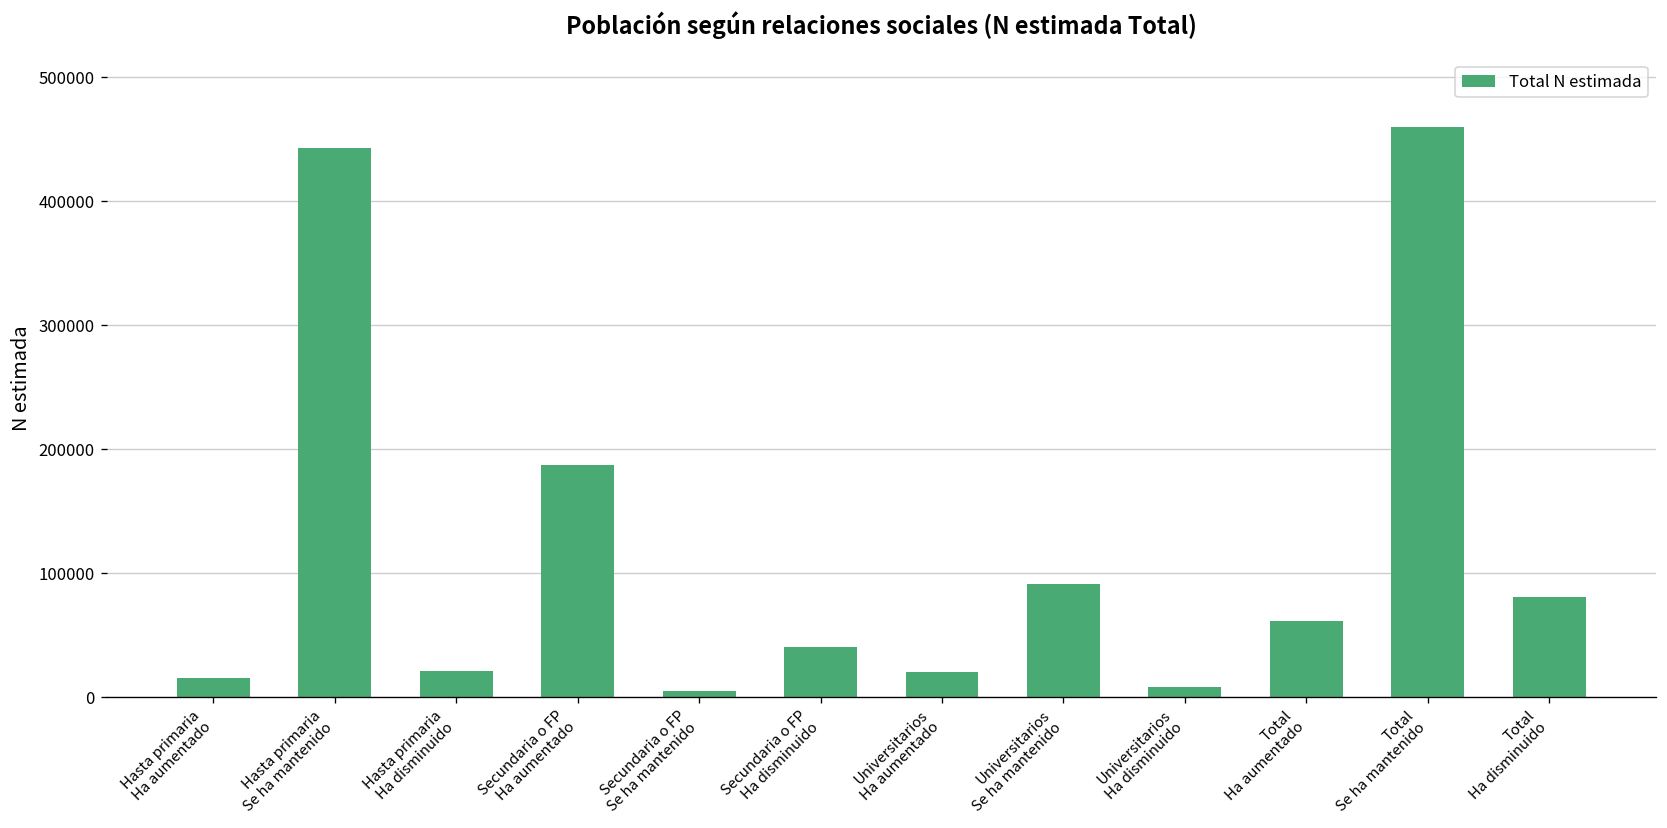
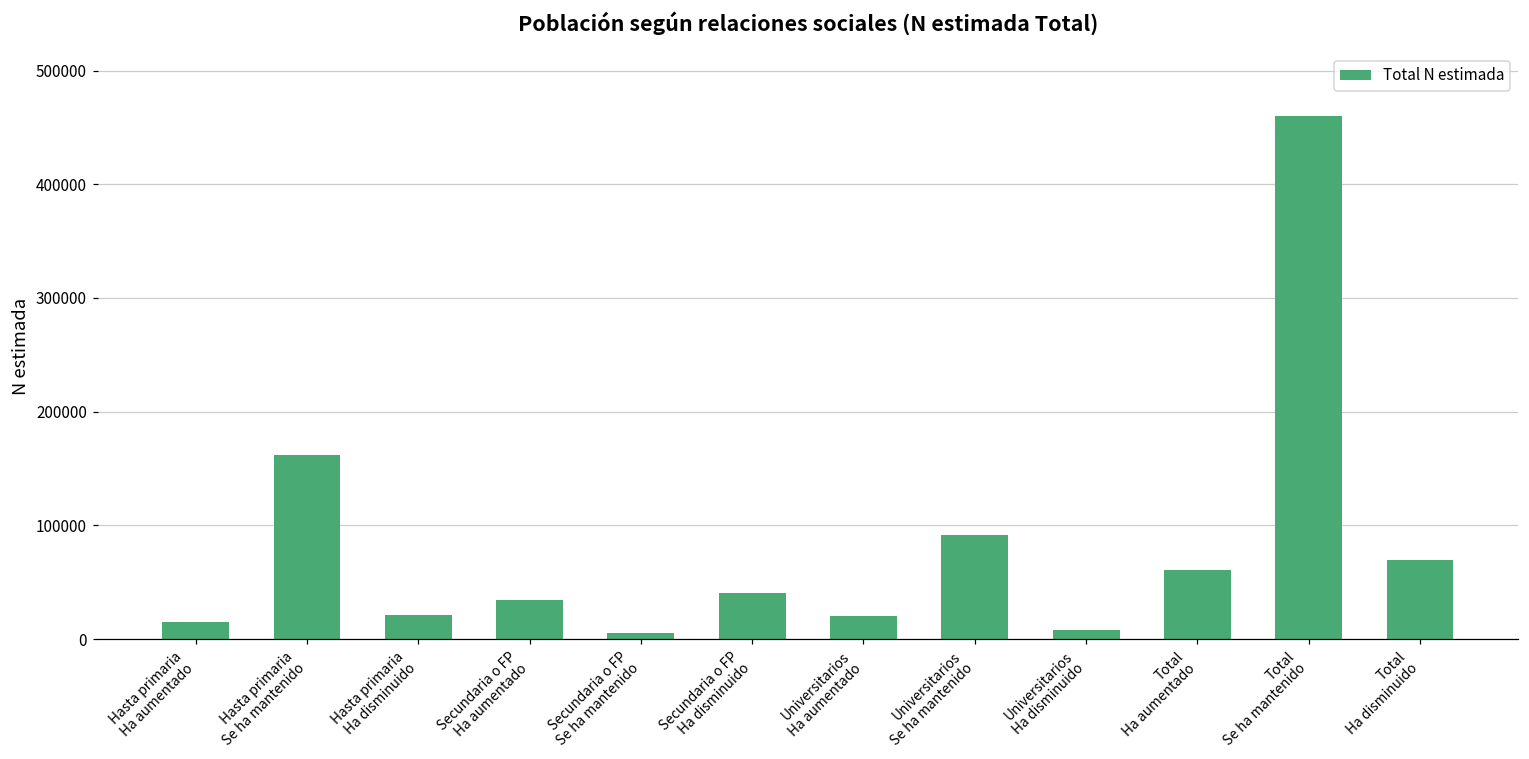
  {
    "Hasta primaria Ha aumentado": 15000,
-   "Hasta primaria Se ha mantenido": 443000,
+   "Hasta primaria Se ha mantenido": 162000,
    "Hasta primaria Ha disminuido": 21000,
-   "Secundaria o FP Ha aumentado": 187000,
+   "Secundaria o FP Ha aumentado": 34000,
    "Secundaria o FP Se ha mantenido": 5000,
    "Secundaria o FP Ha disminuido": 41000,
    "Universitarios Ha aumentado": 20000,
    "Universitarios Se ha mantenido": 91000,
    "Universitarios Ha disminuido": 8000,
    "Total Ha aumentado": 61000,
    "Total Se ha mantenido": 460000,
-   "Total Ha disminuido": 81000
+   "Total Ha disminuido": 70000
  }
